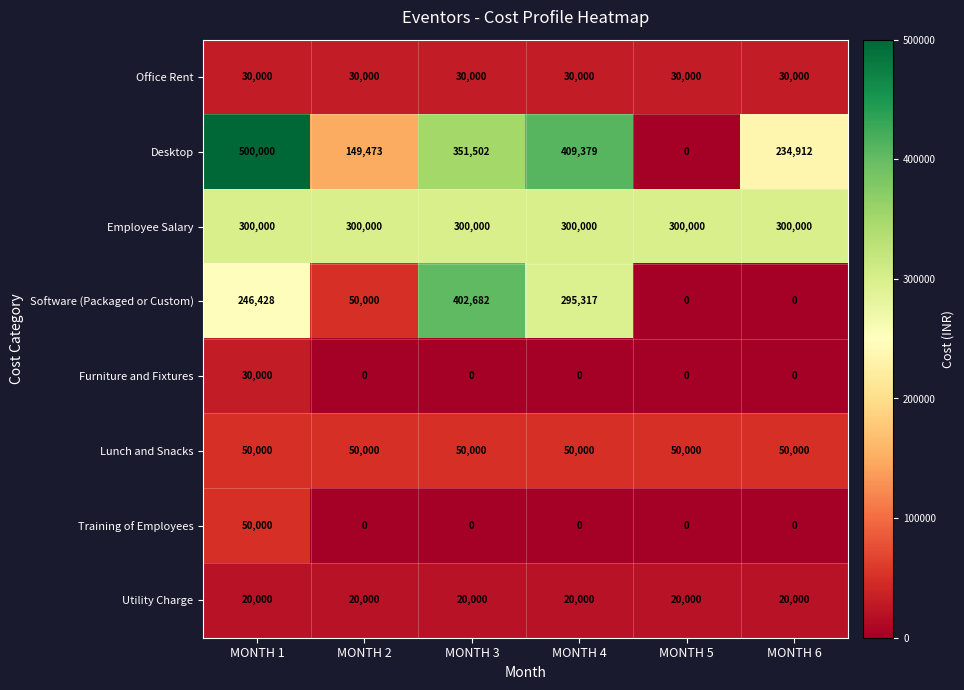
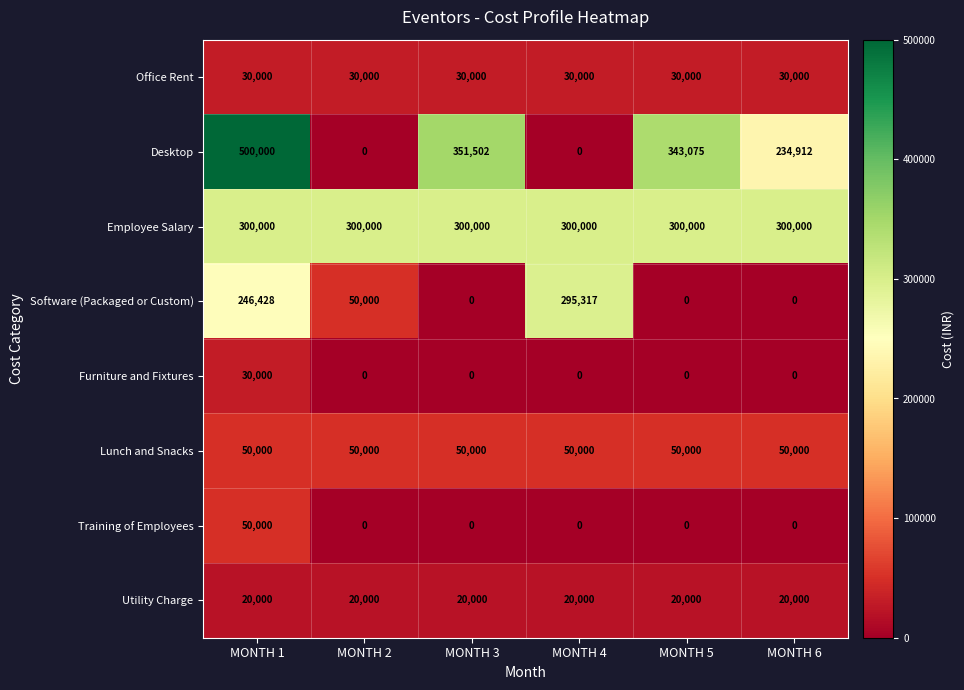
  {
    "Office Rent": {
      "MONTH 1": "30,000",
      "MONTH 2": "30,000",
      "MONTH 3": "30,000",
      "MONTH 4": "30,000",
      "MONTH 5": "30,000",
      "MONTH 6": "30,000"
    },
    "Desktop": {
      "MONTH 1": "500,000",
-     "MONTH 2": "149,473",
+     "MONTH 2": "0",
      "MONTH 3": "351,502",
-     "MONTH 4": "409,379",
-     "MONTH 5": "0",
+     "MONTH 4": "0",
+     "MONTH 5": "343,075",
      "MONTH 6": "234,912"
    },
    "Employee Salary": {
      "MONTH 1": "300,000",
      "MONTH 2": "300,000",
      "MONTH 3": "300,000",
      "MONTH 4": "300,000",
      "MONTH 5": "300,000",
      "MONTH 6": "300,000"
    },
    "Software (Packaged or Custom)": {
      "MONTH 1": "246,428",
      "MONTH 2": "50,000",
-     "MONTH 3": "402,682",
+     "MONTH 3": "0",
      "MONTH 4": "295,317",
      "MONTH 5": "0",
      "MONTH 6": "0"
    },
    "Furniture and Fixtures": {
      "MONTH 1": "30,000",
      "MONTH 2": "0",
      "MONTH 3": "0",
      "MONTH 4": "0",
      "MONTH 5": "0",
      "MONTH 6": "0"
    },
    "Lunch and Snacks": {
      "MONTH 1": "50,000",
      "MONTH 2": "50,000",
      "MONTH 3": "50,000",
      "MONTH 4": "50,000",
      "MONTH 5": "50,000",
      "MONTH 6": "50,000"
    },
    "Training of Employees": {
      "MONTH 1": "50,000",
      "MONTH 2": "0",
      "MONTH 3": "0",
      "MONTH 4": "0",
      "MONTH 5": "0",
      "MONTH 6": "0"
    },
    "Utility Charge": {
      "MONTH 1": "20,000",
      "MONTH 2": "20,000",
      "MONTH 3": "20,000",
      "MONTH 4": "20,000",
      "MONTH 5": "20,000",
      "MONTH 6": "20,000"
    }
  }
